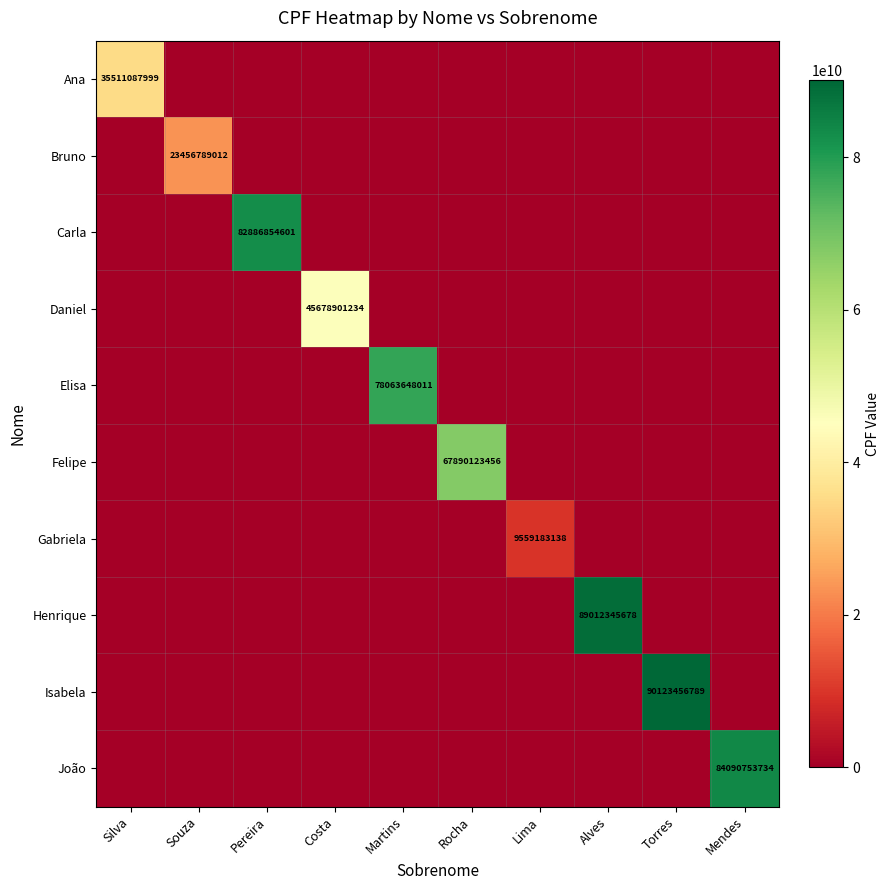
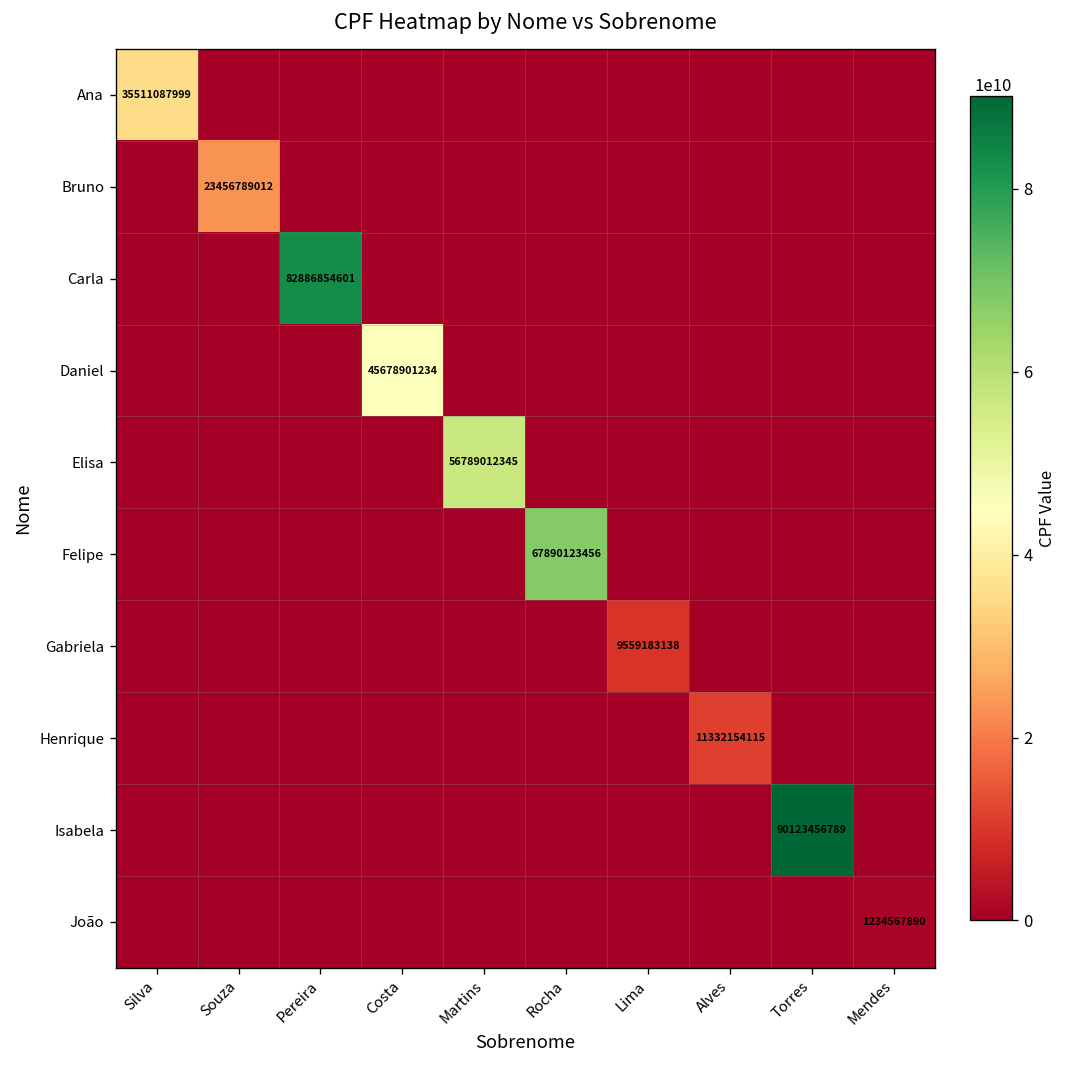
  {
    "Ana": {
      "Silva": 35511087999
    },
    "Bruno": {
      "Souza": 23456789012
    },
    "Carla": {
      "Pereira": 82886854601
    },
    "Daniel": {
      "Costa": 45678901234
    },
    "Elisa": {
-     "Martins": 78063648011
+     "Martins": 56789012345
    },
    "Felipe": {
      "Rocha": 67890123456
    },
    "Gabriela": {
      "Lima": 9559183138
    },
    "Henrique": {
-     "Alves": 89012345678
+     "Alves": 11332154115
    },
    "Isabela": {
      "Torres": 90123456789
    },
    "João": {
-     "Mendes": 84090753734
+     "Mendes": 1234567890
    }
  }
